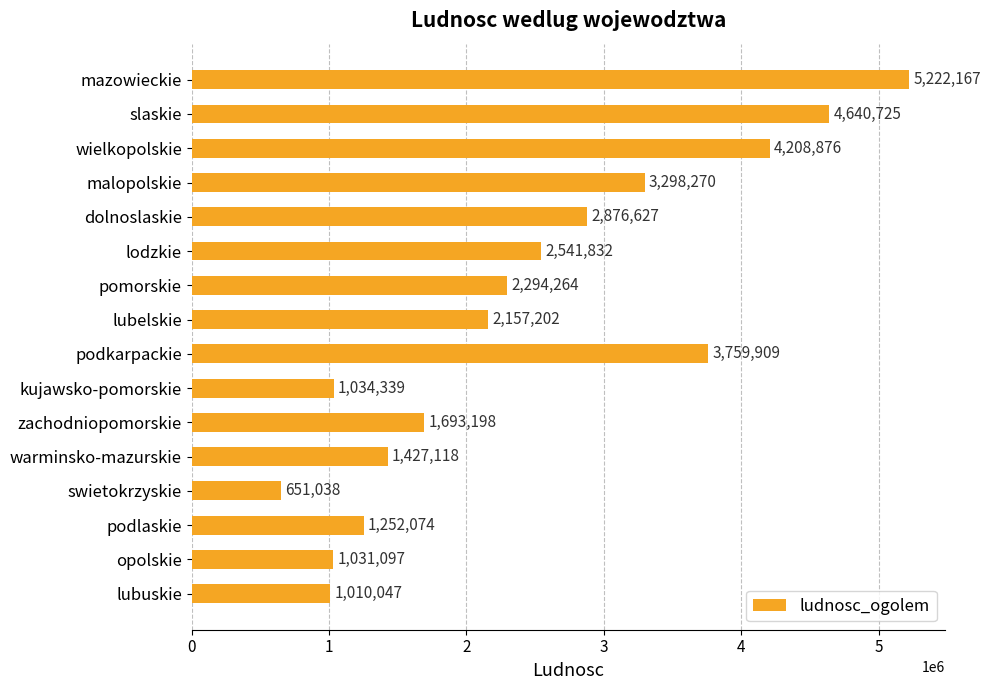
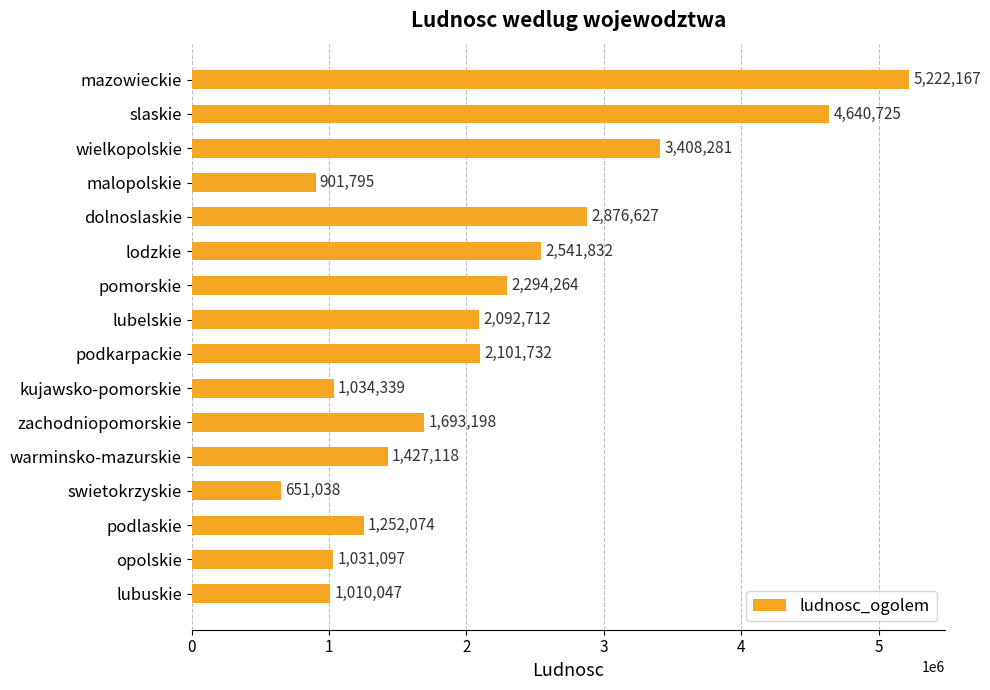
  {
    "mazowieckie": "5,222,167",
    "slaskie": "4,640,725",
-   "wielkopolskie": "4,208,876",
-   "malopolskie": "3,298,270",
+   "wielkopolskie": "3,408,281",
+   "malopolskie": "901,795",
    "dolnoslaskie": "2,876,627",
    "lodzkie": "2,541,832",
    "pomorskie": "2,294,264",
-   "lubelskie": "2,157,202",
-   "podkarpackie": "3,759,909",
+   "lubelskie": "2,092,712",
+   "podkarpackie": "2,101,732",
    "kujawsko-pomorskie": "1,034,339",
    "zachodniopomorskie": "1,693,198",
    "warminsko-mazurskie": "1,427,118",
    "swietokrzyskie": "651,038",
    "podlaskie": "1,252,074",
    "opolskie": "1,031,097",
    "lubuskie": "1,010,047"
  }
